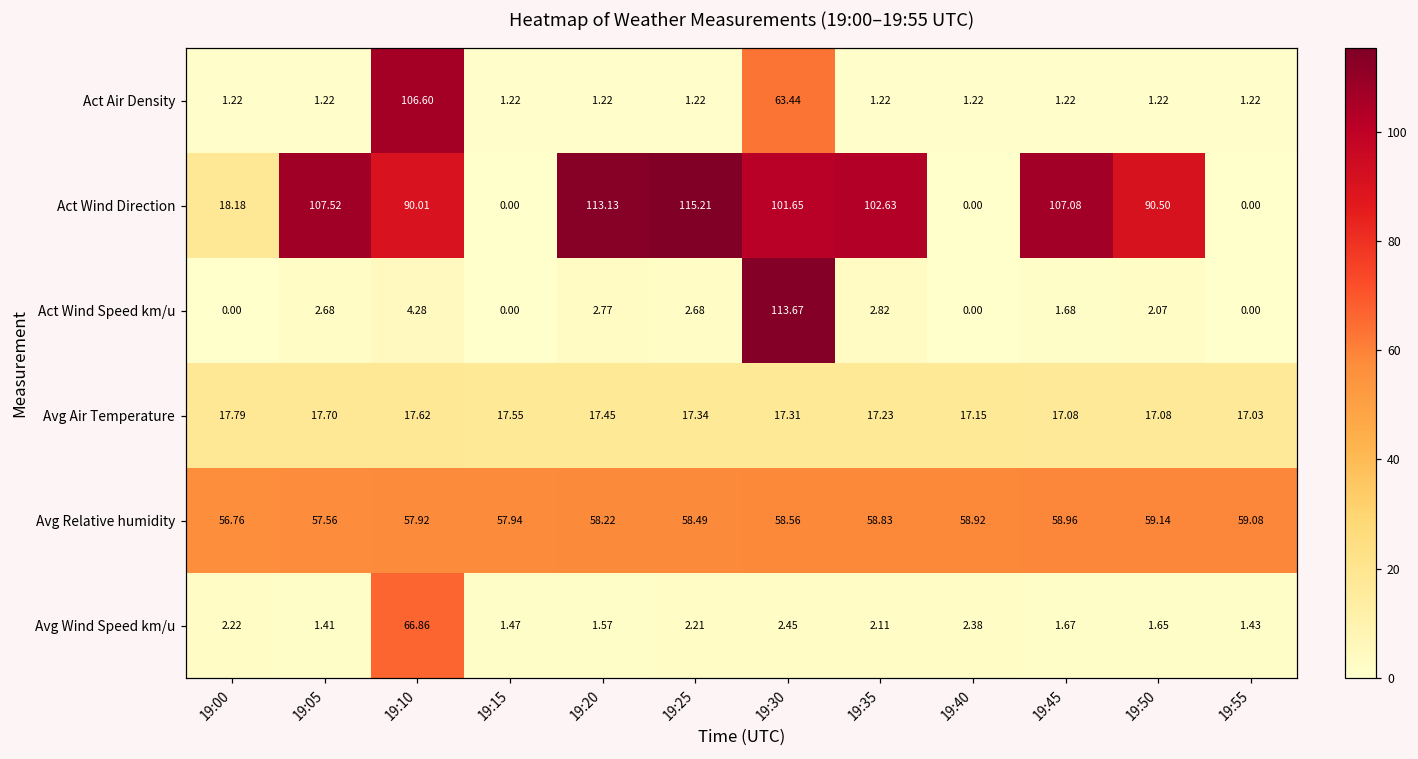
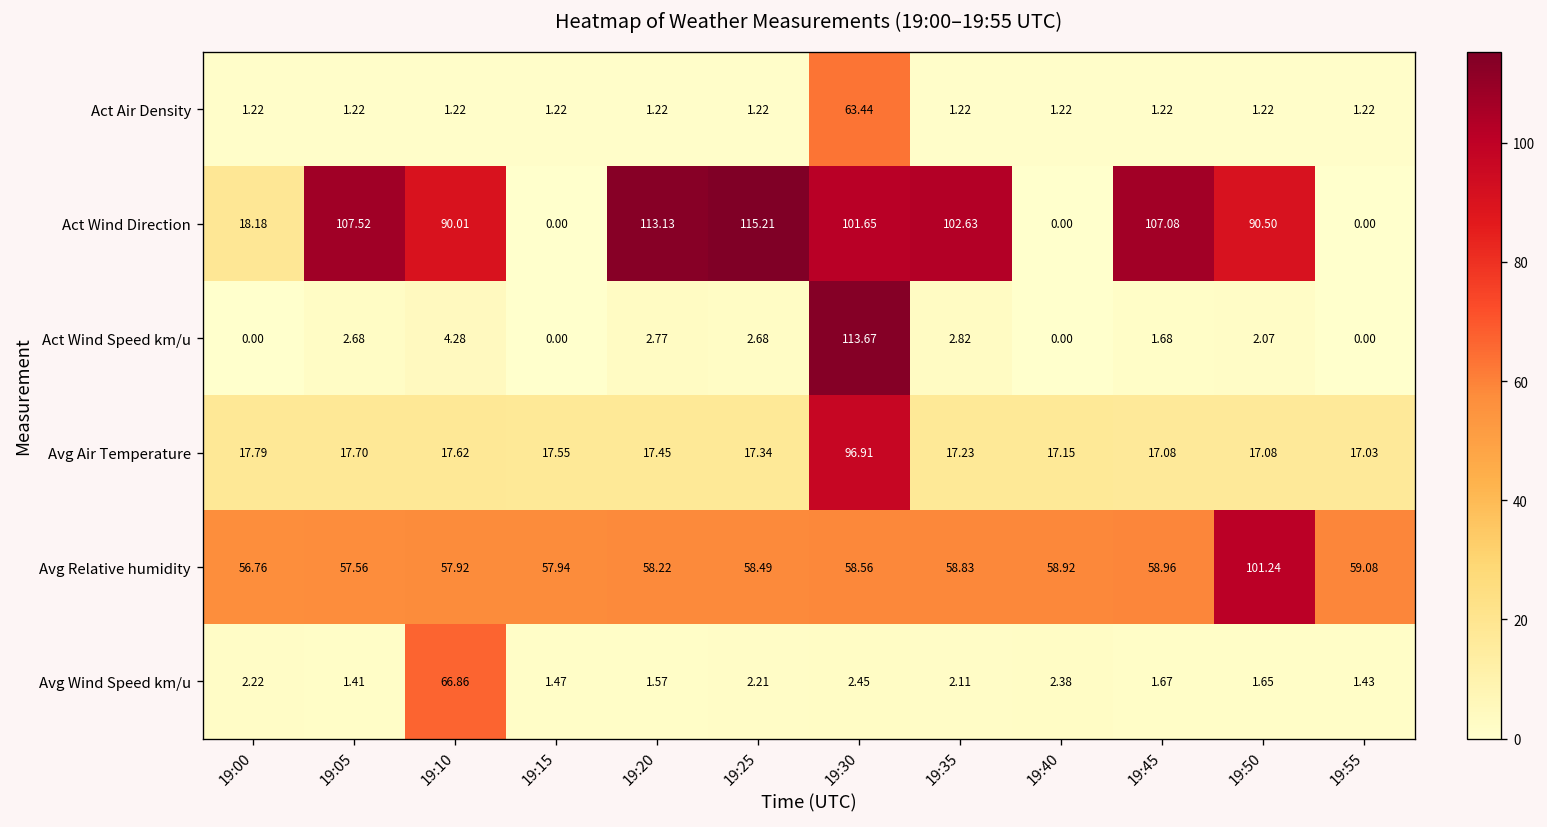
  {
    "Act Air Density": {
      "19:00": 1.22,
      "19:05": 1.22,
-     "19:10": 106.60,
+     "19:10": 1.22,
      "19:15": 1.22,
      "19:20": 1.22,
      "19:25": 1.22,
      "19:30": 63.44,
      "19:35": 1.22,
      "19:40": 1.22,
      "19:45": 1.22,
      "19:50": 1.22,
      "19:55": 1.22
    },
    "Act Wind Direction": {
      "19:00": 18.18,
      "19:05": 107.52,
      "19:10": 90.01,
      "19:15": 0.00,
      "19:20": 113.13,
      "19:25": 115.21,
      "19:30": 101.65,
      "19:35": 102.63,
      "19:40": 0.00,
      "19:45": 107.08,
      "19:50": 90.50,
      "19:55": 0.00
    },
    "Act Wind Speed km/u": {
      "19:00": 0.00,
      "19:05": 2.68,
      "19:10": 4.28,
      "19:15": 0.00,
      "19:20": 2.77,
      "19:25": 2.68,
      "19:30": 113.67,
      "19:35": 2.82,
      "19:40": 0.00,
      "19:45": 1.68,
      "19:50": 2.07,
      "19:55": 0.00
    },
    "Avg Air Temperature": {
      "19:00": 17.79,
      "19:05": 17.70,
      "19:10": 17.62,
      "19:15": 17.55,
      "19:20": 17.45,
      "19:25": 17.34,
-     "19:30": 17.31,
+     "19:30": 96.91,
      "19:35": 17.23,
      "19:40": 17.15,
      "19:45": 17.08,
      "19:50": 17.08,
      "19:55": 17.03
    },
    "Avg Relative humidity": {
      "19:00": 56.76,
      "19:05": 57.56,
      "19:10": 57.92,
      "19:15": 57.94,
      "19:20": 58.22,
      "19:25": 58.49,
      "19:30": 58.56,
      "19:35": 58.83,
      "19:40": 58.92,
      "19:45": 58.96,
-     "19:50": 59.14,
+     "19:50": 101.24,
      "19:55": 59.08
    },
    "Avg Wind Speed km/u": {
      "19:00": 2.22,
      "19:05": 1.41,
      "19:10": 66.86,
      "19:15": 1.47,
      "19:20": 1.57,
      "19:25": 2.21,
      "19:30": 2.45,
      "19:35": 2.11,
      "19:40": 2.38,
      "19:45": 1.67,
      "19:50": 1.65,
      "19:55": 1.43
    }
  }
